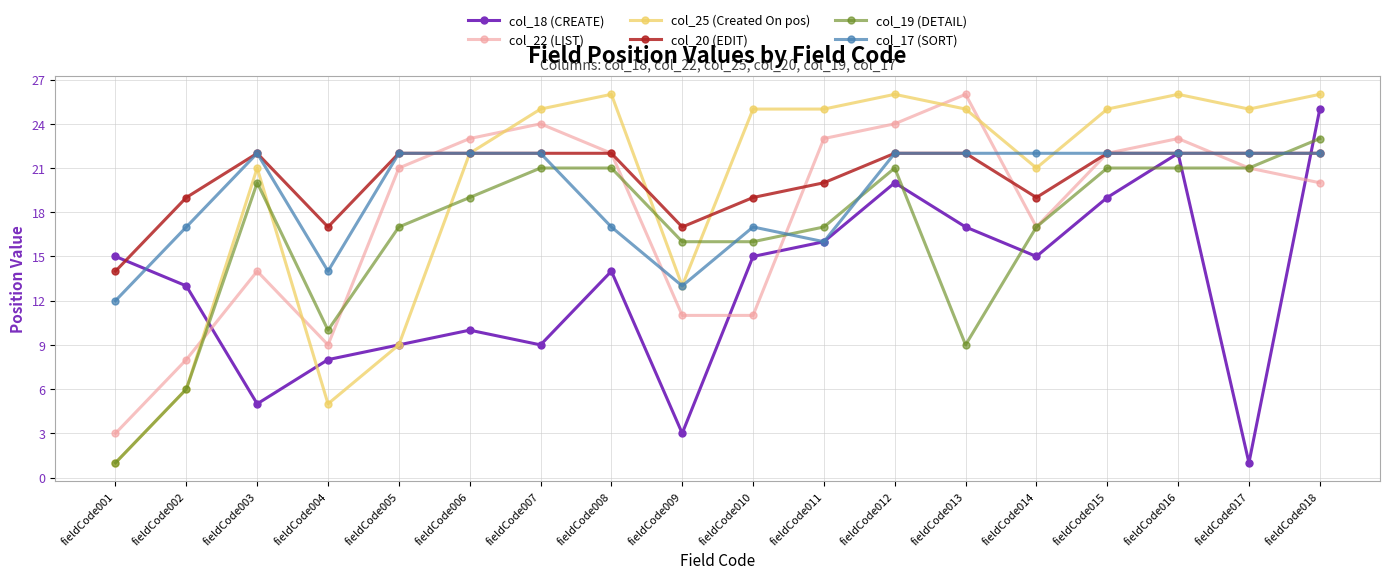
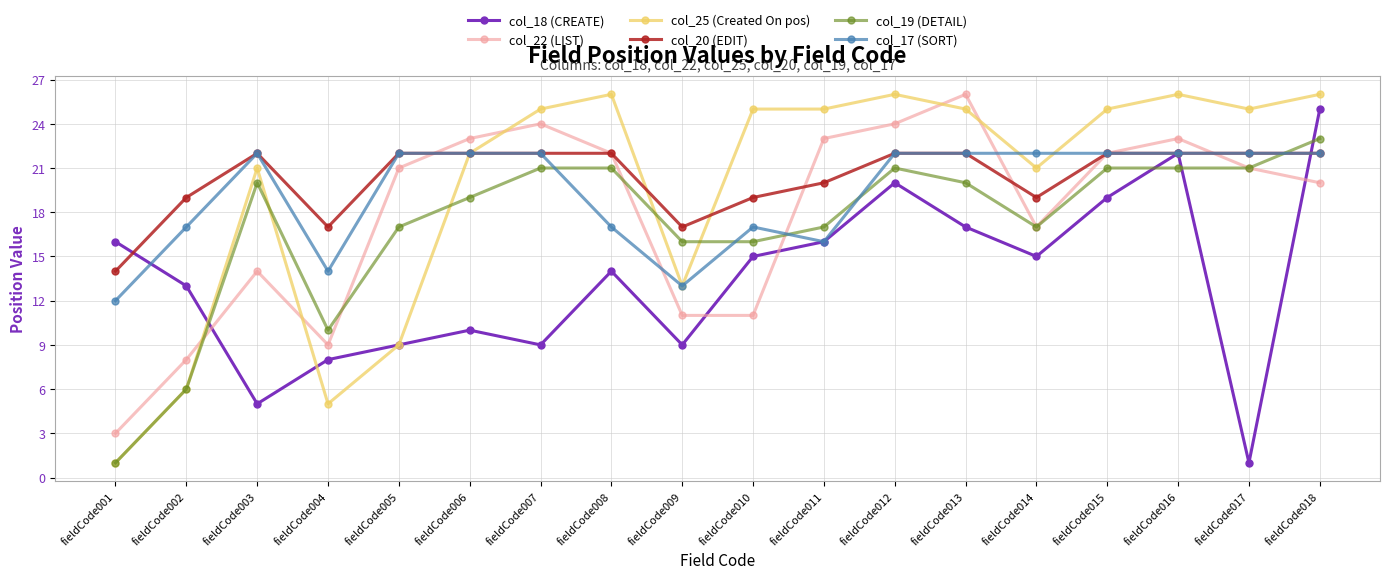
  {
    "col_18 (CREATE)": {
-     "fieldCode001": 15,
+     "fieldCode001": 16,
      "fieldCode002": 13,
      "fieldCode003": 5,
      "fieldCode004": 8,
      "fieldCode006": 10,
      "fieldCode007": 9,
      "fieldCode008": 14,
-     "fieldCode009": 3,
+     "fieldCode009": 9,
      "fieldCode010": 15,
      "fieldCode012": 20,
      "fieldCode013": 17,
      "fieldCode014": 15,
      "fieldCode015": 19,
      "fieldCode017": 1,
      "fieldCode018": 25
    },
    "col_22 (LIST)": {
      "fieldCode001": 3,
      "fieldCode002": 8,
      "fieldCode003": 14,
      "fieldCode004": 9,
      "fieldCode005": 21,
      "fieldCode006": 23,
      "fieldCode007": 24,
      "fieldCode009": 11,
      "fieldCode010": 11,
      "fieldCode011": 23,
      "fieldCode012": 24,
      "fieldCode013": 26,
      "fieldCode016": 23,
      "fieldCode018": 20
    },
    "col_25 (Created On pos)": {
      "fieldCode003": 21,
      "fieldCode004": 5,
      "fieldCode007": 25,
      "fieldCode010": 25,
      "fieldCode011": 25,
      "fieldCode013": 25,
      "fieldCode014": 21,
      "fieldCode015": 25,
      "fieldCode016": 26,
      "fieldCode017": 25,
      "fieldCode018": 26
    },
    "col_20 (EDIT)": {
      "fieldCode001": 14,
      "fieldCode002": 19,
      "fieldCode004": 17,
      "fieldCode009": 17,
      "fieldCode010": 19,
      "fieldCode011": 20,
      "fieldCode014": 19
    },
    "col_19 (DETAIL)": {
      "fieldCode003": 20,
      "fieldCode004": 10,
      "fieldCode005": 17,
      "fieldCode006": 19,
      "fieldCode007": 21,
      "fieldCode008": 21,
      "fieldCode009": 16,
      "fieldCode010": 16,
      "fieldCode011": 17,
      "fieldCode012": 21,
-     "fieldCode013": 9,
+     "fieldCode013": 20,
      "fieldCode015": 21,
      "fieldCode016": 21,
      "fieldCode018": 23
    },
    "col_17 (SORT)": {
      "fieldCode001": 12,
      "fieldCode002": 17,
      "fieldCode004": 14,
      "fieldCode008": 17,
      "fieldCode010": 17,
      "fieldCode014": 22
    }
  }
